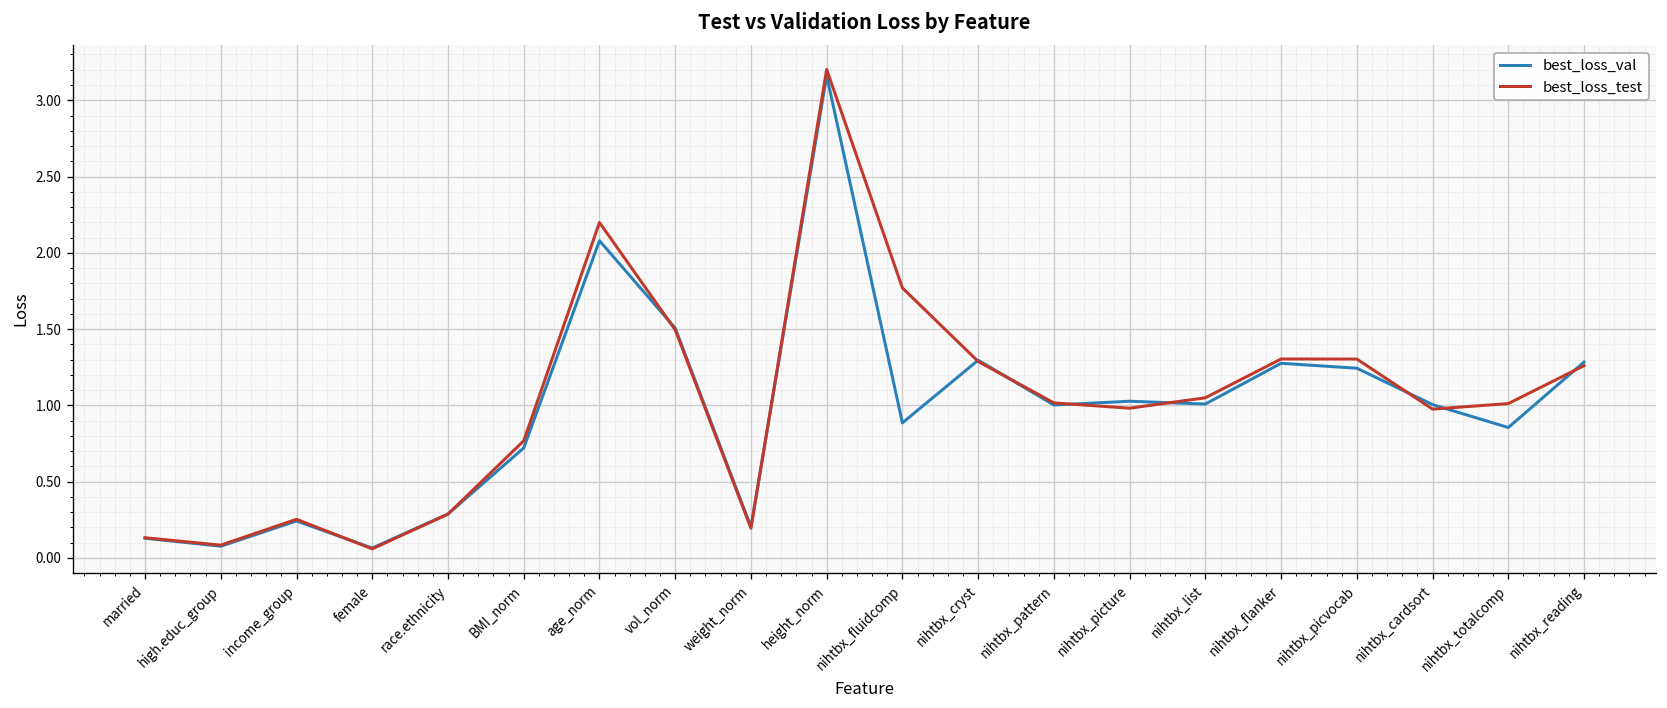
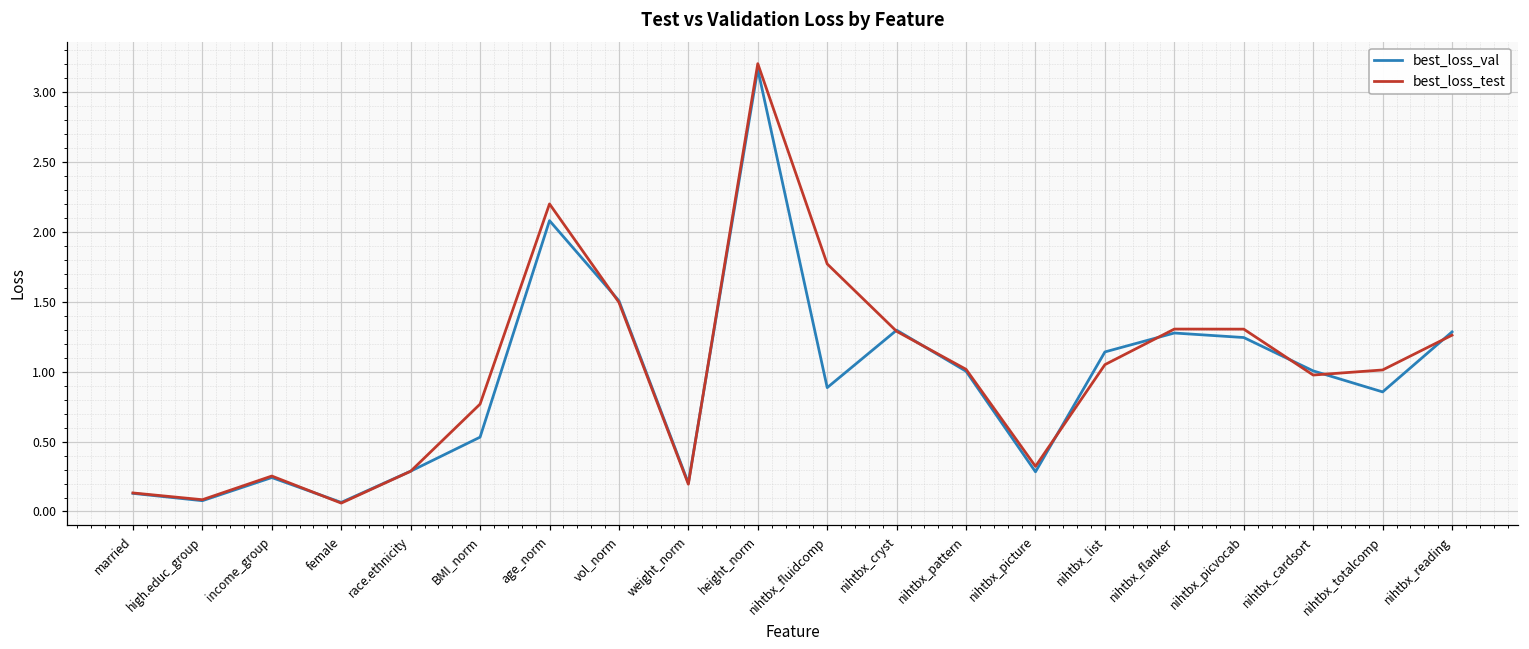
  {
    "best_loss_val": {
-     "BMI_norm": 0.72,
+     "BMI_norm": 0.53,
      "age_norm": 2.08,
      "height_norm": 3.16,
      "nihtbx_fluidcomp": 0.89,
-     "nihtbx_picture": 1.03,
-     "nihtbx_list": 1.01,
+     "nihtbx_picture": 0.28,
+     "nihtbx_list": 1.14,
      "nihtbx_flanker": 1.28,
      "nihtbx_picvocab": 1.24,
      "nihtbx_cardsort": 1.01,
      "nihtbx_totalcomp": 0.85,
      "nihtbx_reading": 1.28
    },
    "best_loss_test": {
      "BMI_norm": 0.77,
      "age_norm": 2.20,
      "height_norm": 3.20,
      "nihtbx_fluidcomp": 1.77,
-     "nihtbx_picture": 0.98,
+     "nihtbx_picture": 0.32,
      "nihtbx_list": 1.05,
      "nihtbx_flanker": 1.30,
      "nihtbx_picvocab": 1.30,
      "nihtbx_cardsort": 0.98,
      "nihtbx_totalcomp": 1.01,
      "nihtbx_reading": 1.26
    }
  }
